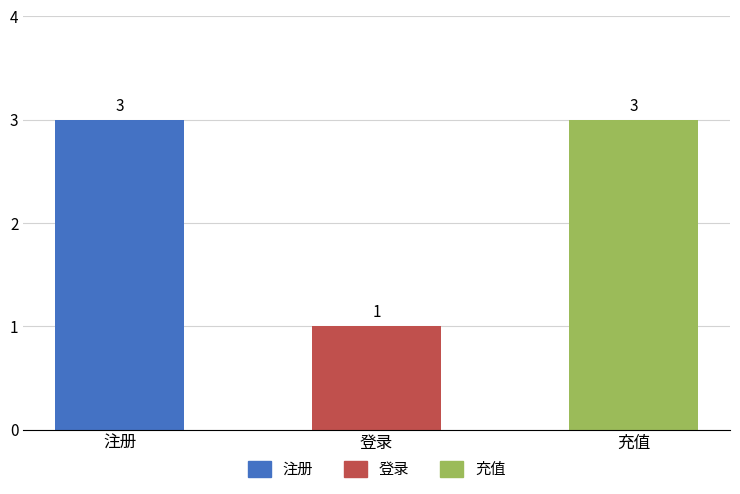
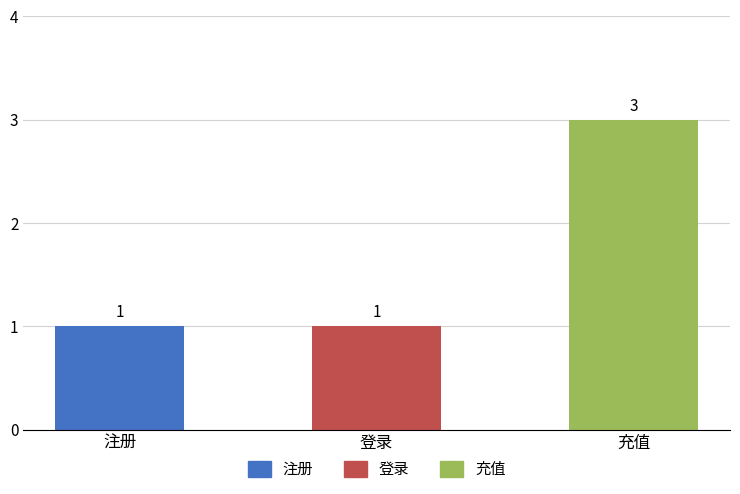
  {
-   "注册": 3,
+   "注册": 1,
    "登录": 1,
    "充值": 3
  }
